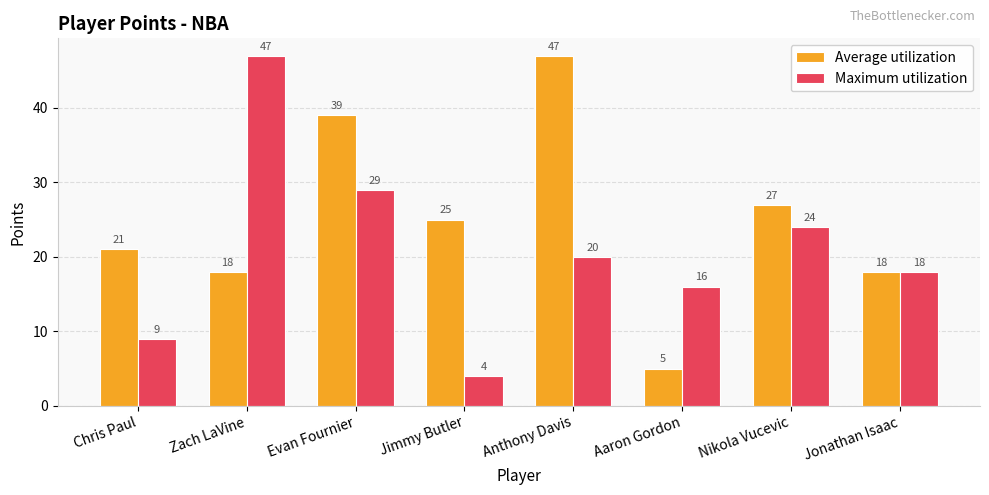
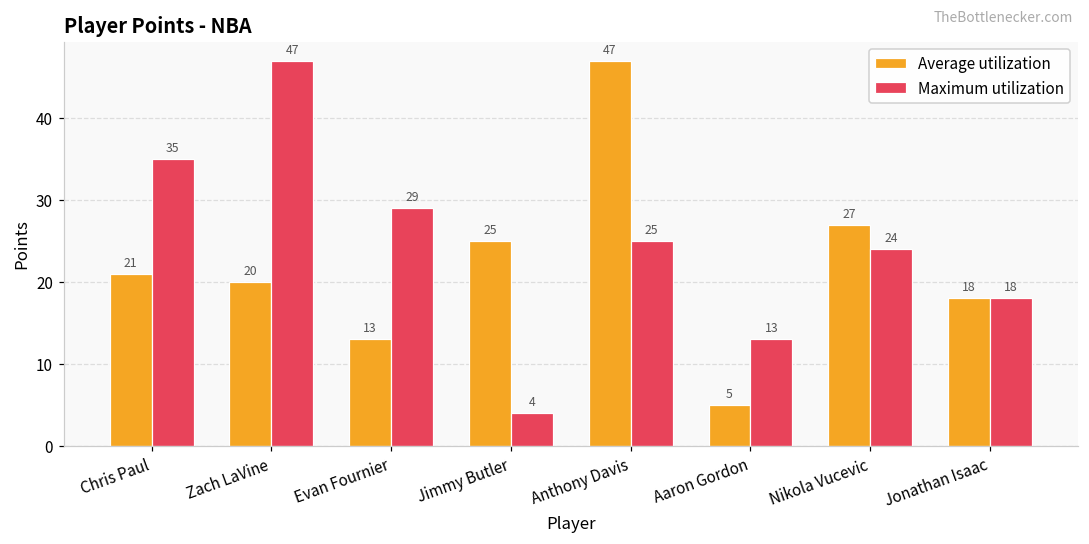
  {
    "Average utilization": {
      "Chris Paul": 21,
-     "Zach LaVine": 18,
-     "Evan Fournier": 39,
+     "Zach LaVine": 20,
+     "Evan Fournier": 13,
      "Jimmy Butler": 25,
      "Anthony Davis": 47,
      "Aaron Gordon": 5,
      "Nikola Vucevic": 27,
      "Jonathan Isaac": 18
    },
    "Maximum utilization": {
-     "Chris Paul": 9,
+     "Chris Paul": 35,
      "Zach LaVine": 47,
      "Evan Fournier": 29,
      "Jimmy Butler": 4,
-     "Anthony Davis": 20,
-     "Aaron Gordon": 16,
+     "Anthony Davis": 25,
+     "Aaron Gordon": 13,
      "Nikola Vucevic": 24,
      "Jonathan Isaac": 18
    }
  }
